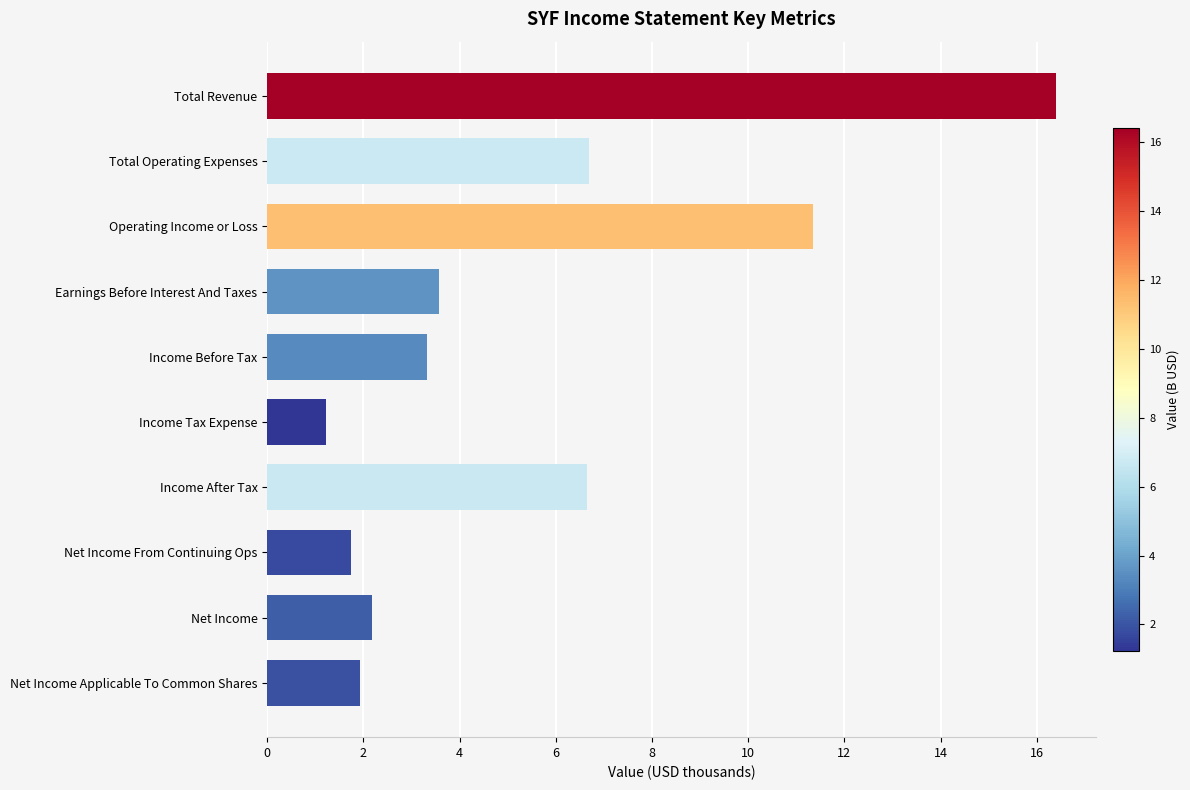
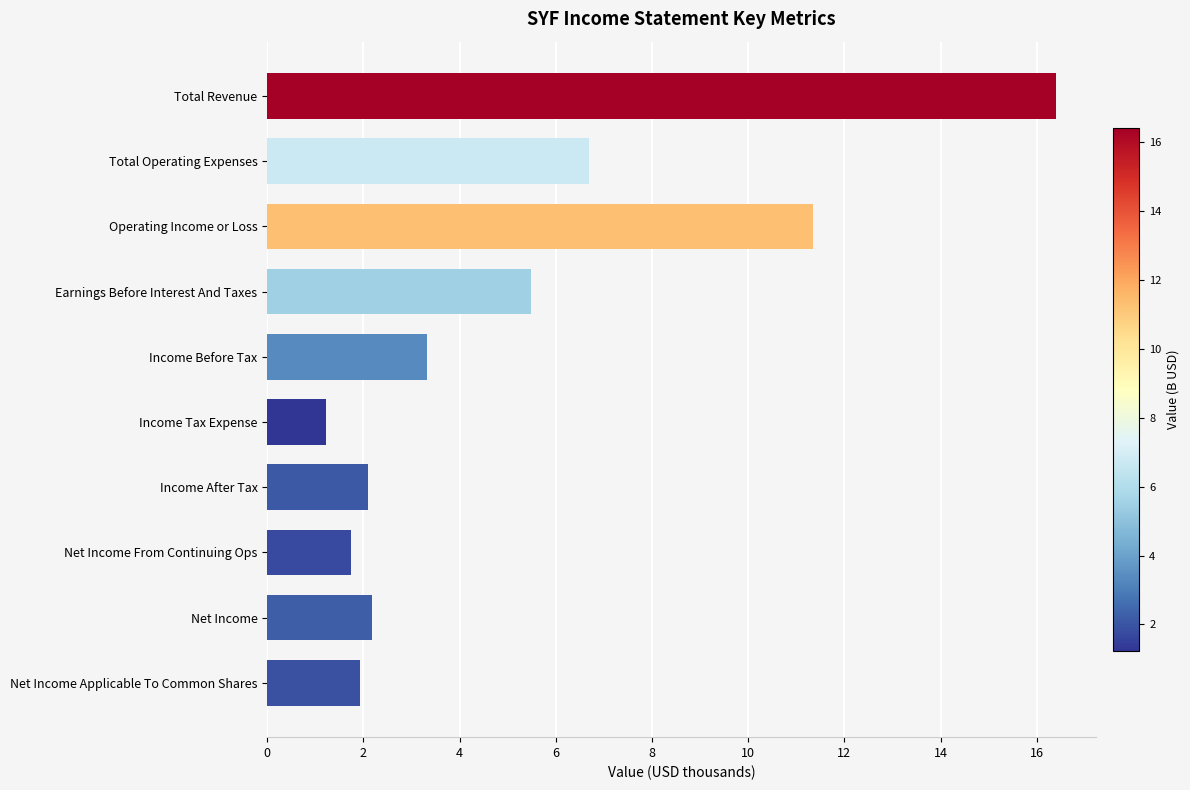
  {
    "Total Revenue": 16.4,
    "Total Operating Expenses": 6.7,
    "Operating Income or Loss": 11.3,
-   "Earnings Before Interest And Taxes": 3.6,
+   "Earnings Before Interest And Taxes": 5.5,
    "Income Before Tax": 3.3,
    "Income Tax Expense": 1.2,
-   "Income After Tax": 6.7,
+   "Income After Tax": 2.1,
    "Net Income From Continuing Ops": 1.7,
    "Net Income": 2.2,
    "Net Income Applicable To Common Shares": 1.9
  }
